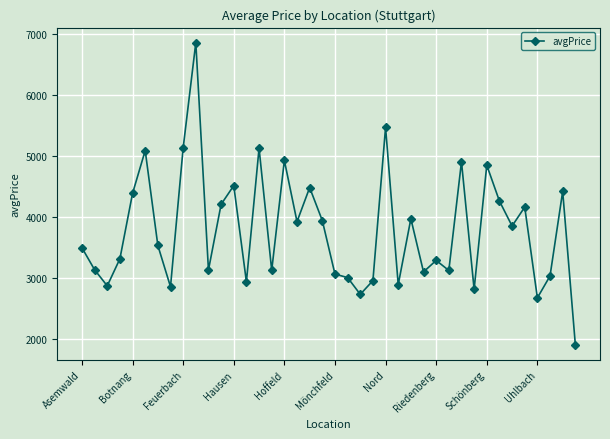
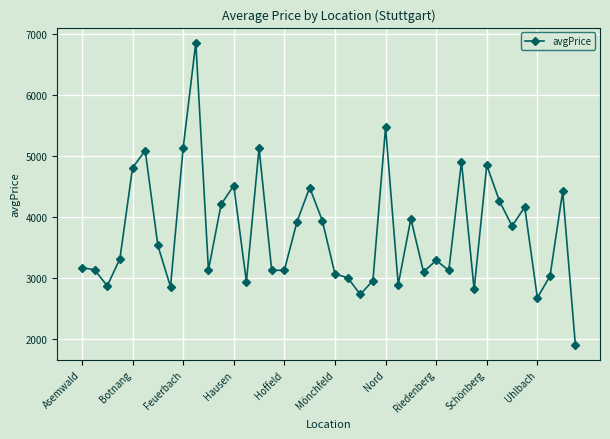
  {
-   "Asemwald": 3500,
-   "Botnang": 4400,
+   "Asemwald": 3200,
+   "Botnang": 4800,
    "Feuerbach": 5100,
    "Hausen": 4500,
-   "Hoffeld": 4900,
+   "Hoffeld": 3100,
    "Mönchfeld": 3100,
    "Nord": 5500,
    "Riedenberg": 3300,
    "Schönberg": 4800,
    "Uhlbach": 2700
  }
